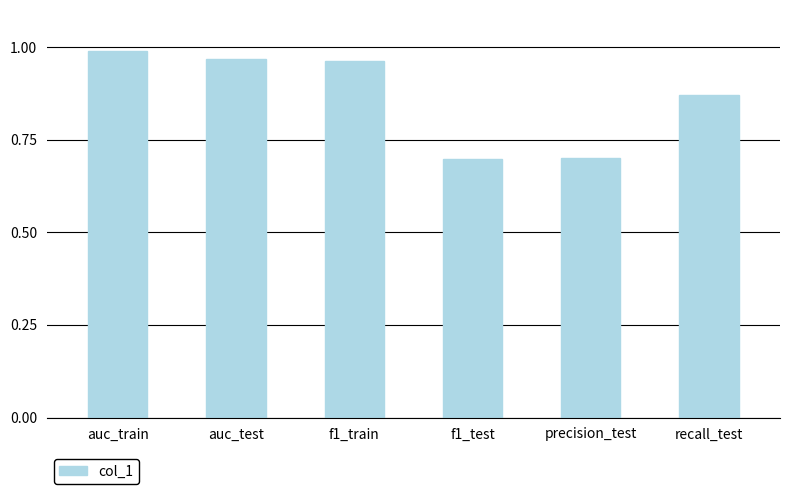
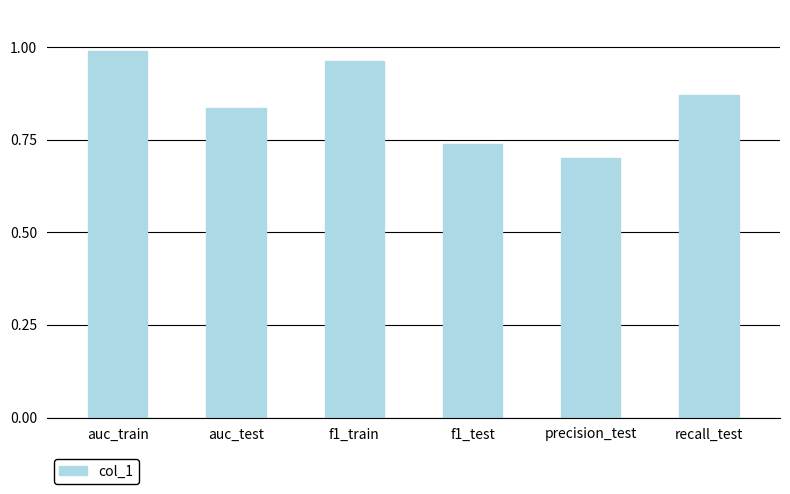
  {
    "auc_train": 0.99,
-   "auc_test": 0.97,
+   "auc_test": 0.84,
    "f1_train": 0.96,
-   "f1_test": 0.70,
+   "f1_test": 0.74,
    "precision_test": 0.70,
    "recall_test": 0.87
  }
